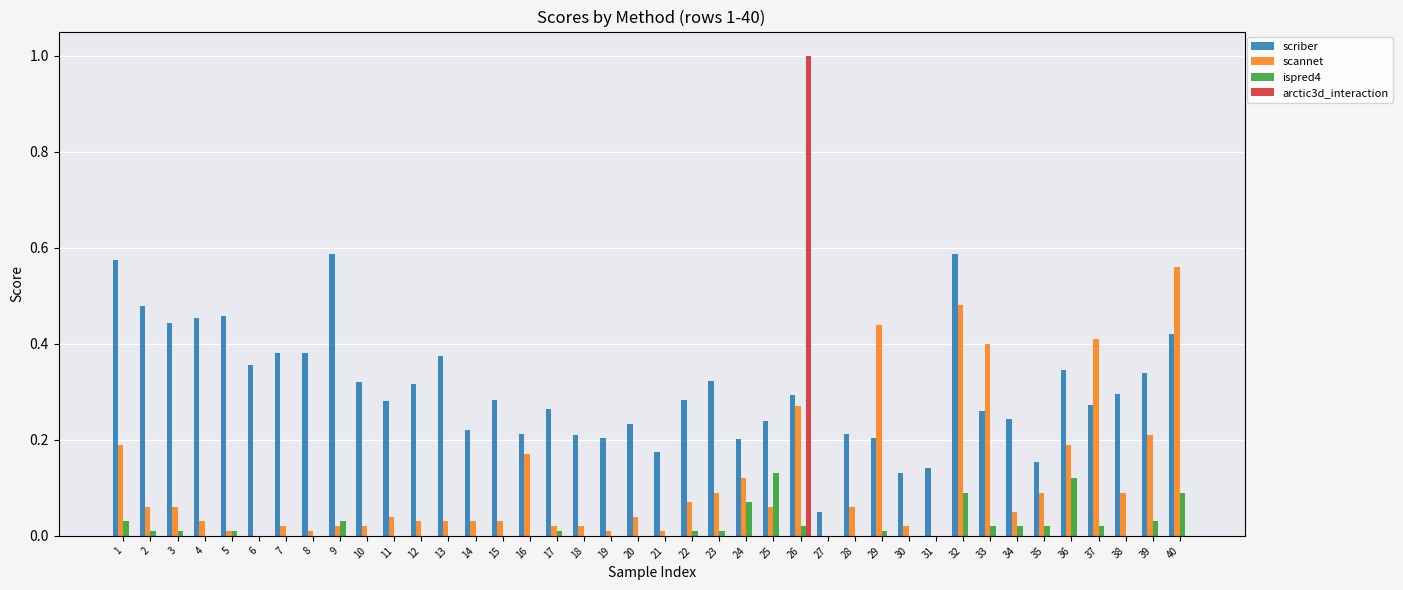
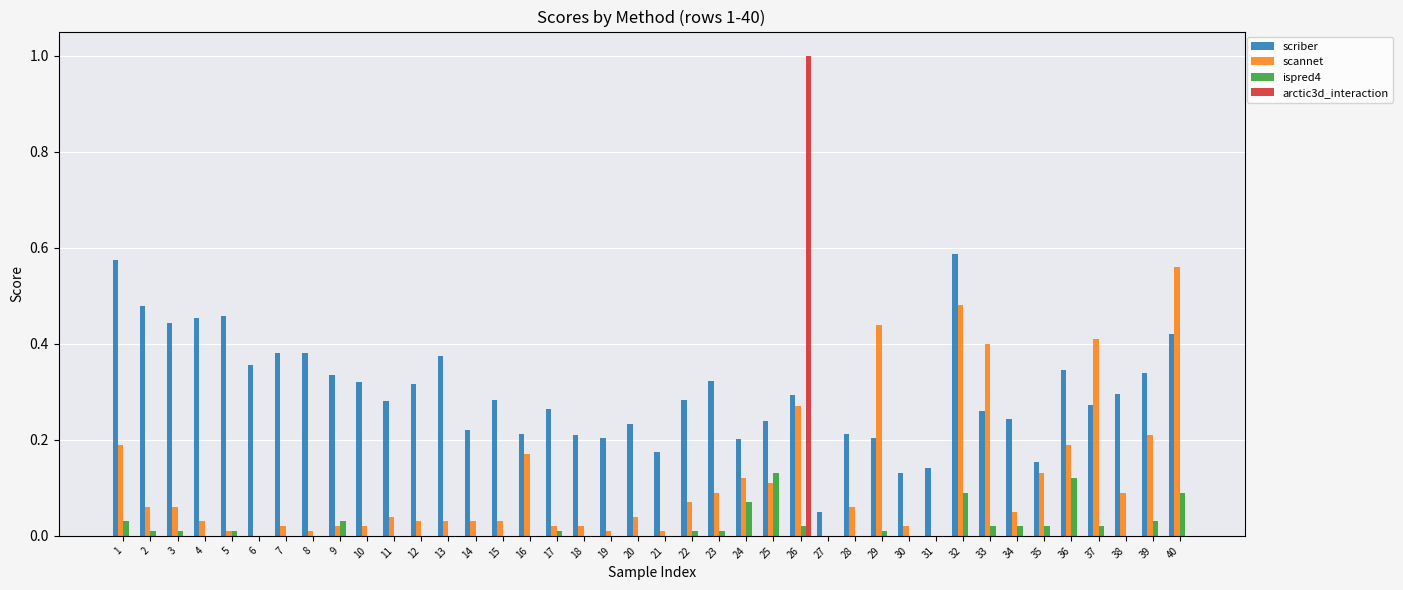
  {
    "scriber": {
      "1": 0.57,
      "2": 0.48,
      "3": 0.44,
      "4": 0.45,
      "5": 0.46,
      "6": 0.36,
      "7": 0.38,
      "8": 0.38,
-     "9": 0.59,
+     "9": 0.34,
      "10": 0.32,
      "11": 0.28,
      "12": 0.32,
      "13": 0.38,
      "14": 0.22,
      "15": 0.28,
      "16": 0.21,
      "17": 0.26,
      "18": 0.21,
      "19": 0.20,
      "20": 0.23,
      "21": 0.17,
      "22": 0.28,
      "23": 0.32,
      "24": 0.20,
      "25": 0.24,
      "26": 0.29,
      "27": 0.05,
      "28": 0.21,
      "29": 0.20,
      "30": 0.13,
      "31": 0.14,
      "32": 0.59,
      "33": 0.26,
      "34": 0.24,
      "35": 0.15,
      "36": 0.35,
      "37": 0.27,
      "38": 0.29,
      "39": 0.34,
      "40": 0.42
    },
    "scannet": {
      "1": 0.19,
      "2": 0.06,
      "3": 0.06,
      "4": 0.03,
      "5": 0.01,
      "6": 0.00,
      "7": 0.02,
      "8": 0.01,
      "9": 0.02,
      "10": 0.02,
      "11": 0.04,
      "12": 0.03,
      "13": 0.03,
      "14": 0.03,
      "15": 0.03,
      "16": 0.17,
      "17": 0.02,
      "18": 0.02,
      "19": 0.01,
      "20": 0.04,
      "21": 0.01,
      "22": 0.07,
      "23": 0.09,
      "24": 0.12,
-     "25": 0.06,
+     "25": 0.11,
      "26": 0.27,
      "27": 0.00,
      "28": 0.06,
      "29": 0.44,
      "30": 0.02,
      "31": 0.00,
      "32": 0.48,
      "33": 0.40,
      "34": 0.05,
-     "35": 0.09,
+     "35": 0.13,
      "36": 0.19,
      "37": 0.41,
      "38": 0.09,
      "39": 0.21,
      "40": 0.56
    },
    "ispred4": {
      "1": 0.03,
      "2": 0.01,
      "3": 0.01,
      "4": 0.00,
      "5": 0.01,
      "6": 0.00,
      "7": 0.00,
      "8": 0.00,
      "9": 0.03,
      "10": 0.00,
      "11": 0.00,
      "12": 0.00,
      "13": 0.00,
      "14": 0.00,
      "15": 0.00,
      "16": 0.00,
      "17": 0.01,
      "18": 0.00,
      "19": 0.00,
      "20": 0.00,
      "21": 0.00,
      "22": 0.01,
      "23": 0.01,
      "24": 0.07,
      "25": 0.13,
      "26": 0.02,
      "27": 0.00,
      "28": 0.00,
      "29": 0.01,
      "30": 0.00,
      "31": 0.00,
      "32": 0.09,
      "33": 0.02,
      "34": 0.02,
      "35": 0.02,
      "36": 0.12,
      "37": 0.02,
      "38": 0.00,
      "39": 0.03,
      "40": 0.09
    },
    "arctic3d_interaction": {
      "1": 0.00,
      "2": 0.00,
      "3": 0.00,
      "4": 0.00,
      "5": 0.00,
      "6": 0.00,
      "7": 0.00,
      "8": 0.00,
      "9": 0.00,
      "10": 0.00,
      "11": 0.00,
      "12": 0.00,
      "13": 0.00,
      "14": 0.00,
      "15": 0.00,
      "16": 0.00,
      "17": 0.00,
      "18": 0.00,
      "19": 0.00,
      "20": 0.00,
      "21": 0.00,
      "22": 0.00,
      "23": 0.00,
      "24": 0.00,
      "25": 0.00,
      "26": 1.00,
      "27": 0.00,
      "28": 0.00,
      "29": 0.00,
      "30": 0.00,
      "31": 0.00,
      "32": 0.00,
      "33": 0.00,
      "34": 0.00,
      "35": 0.00,
      "36": 0.00,
      "37": 0.00,
      "38": 0.00,
      "39": 0.00,
      "40": 0.00
    }
  }
